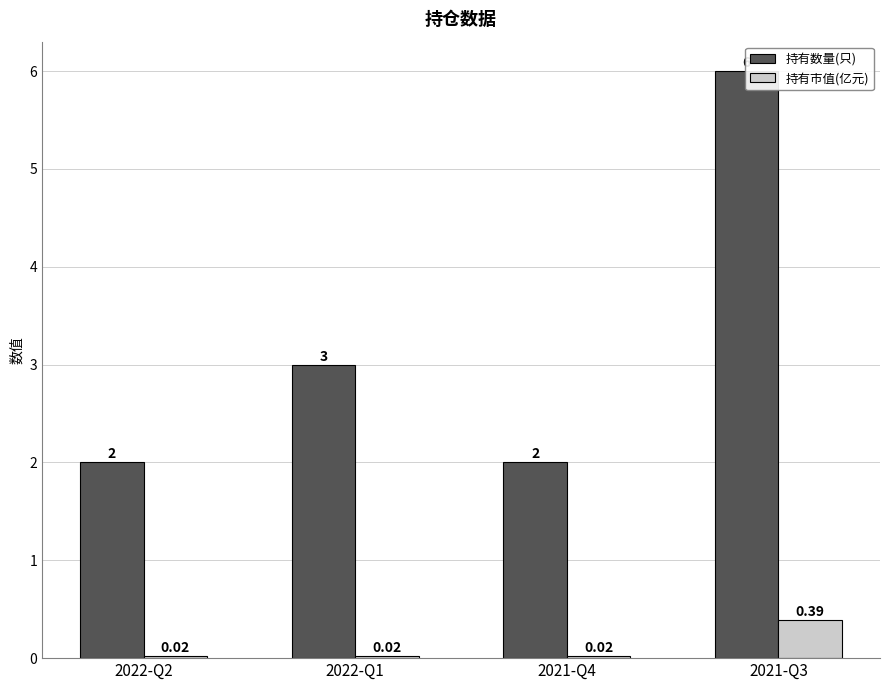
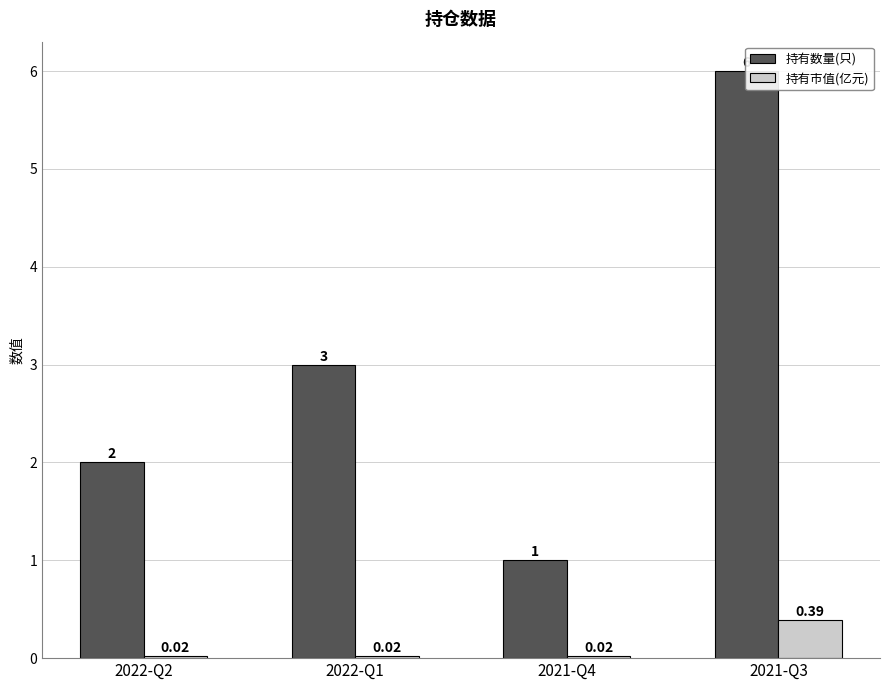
  {
    "持有数量(只)": {
      "2022-Q2": 2,
      "2022-Q1": 3,
-     "2021-Q4": 2
+     "2021-Q4": 1
    },
    "持有市值(亿元)": {
      "2022-Q2": 0.02,
      "2022-Q1": 0.02,
      "2021-Q4": 0.02,
      "2021-Q3": 0.39
    }
  }
